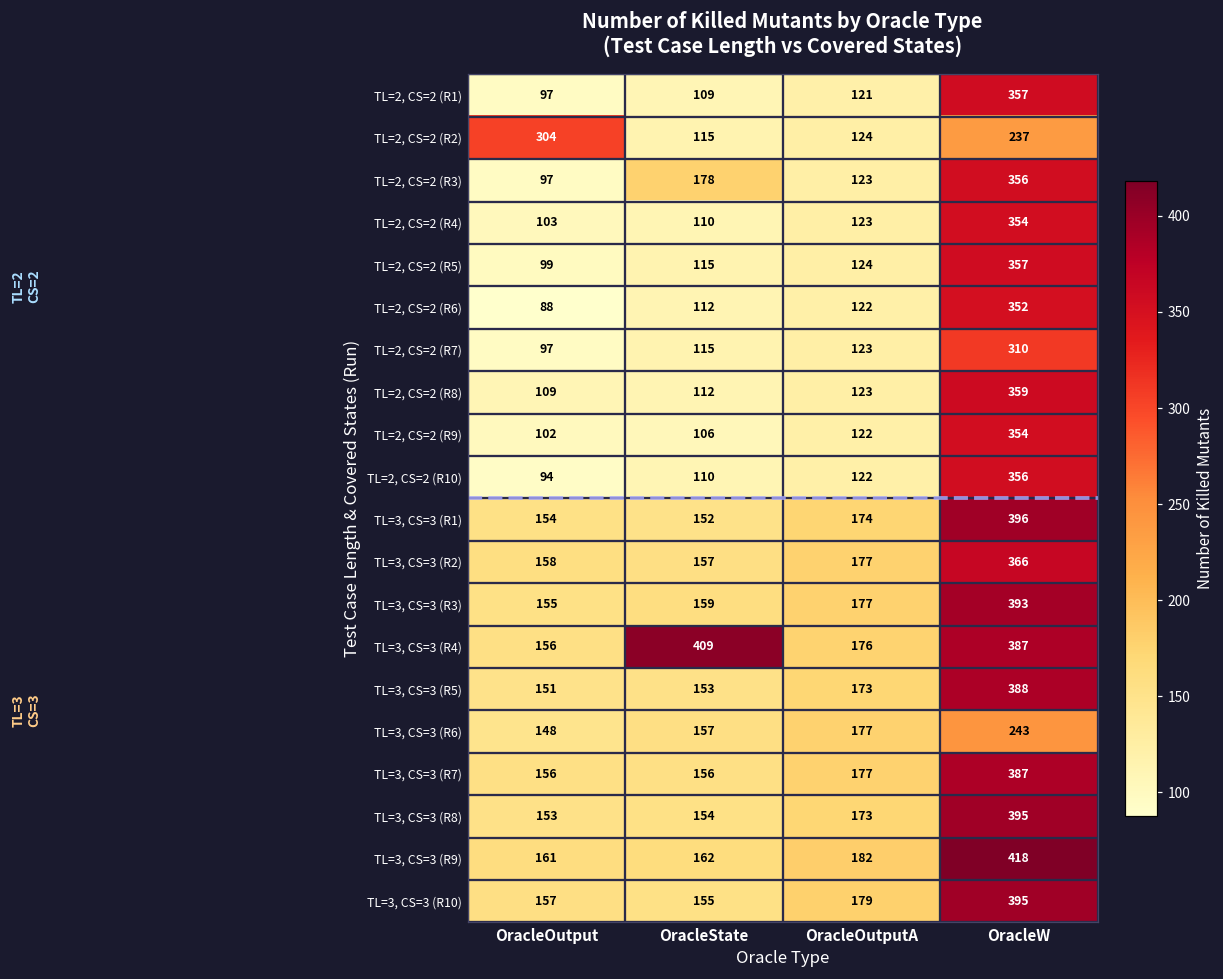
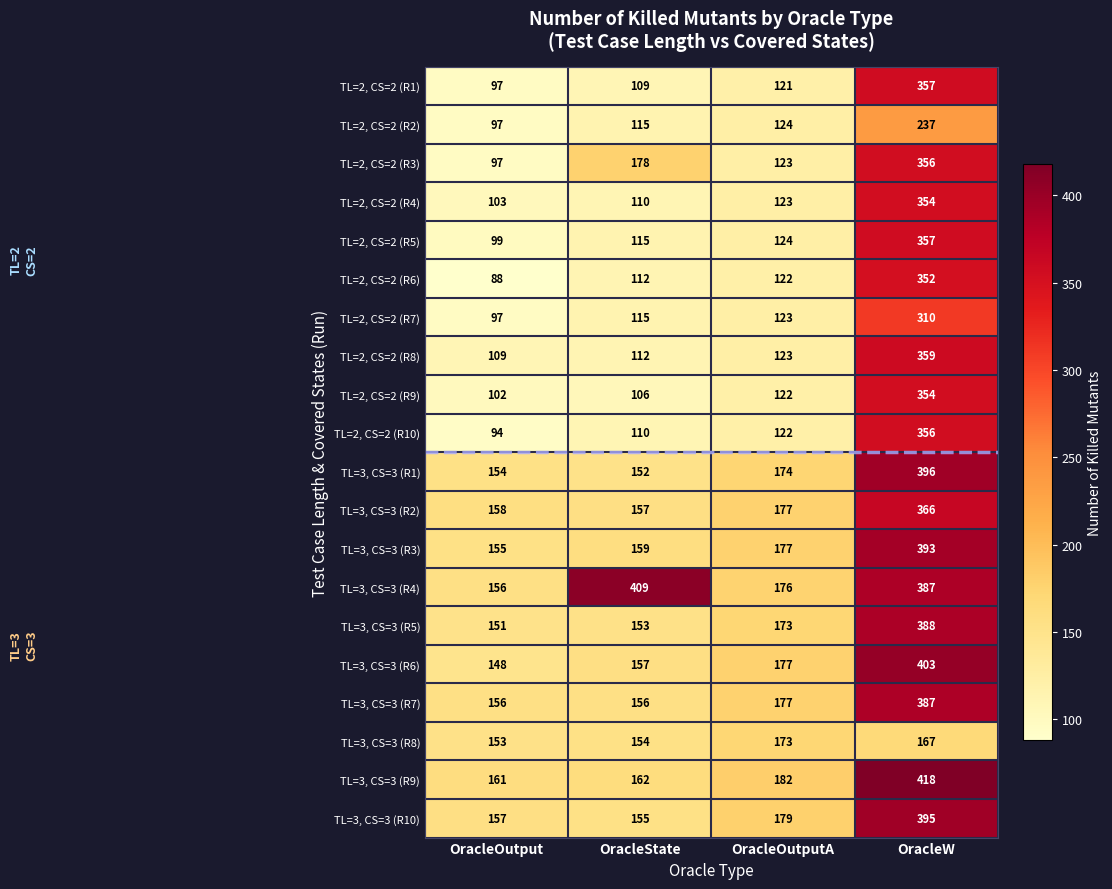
  {
    "TL=2, CS=2 (R1)": {
      "OracleOutput": 97,
      "OracleState": 109,
      "OracleOutputA": 121,
      "OracleW": 357
    },
    "TL=2, CS=2 (R2)": {
-     "OracleOutput": 304,
+     "OracleOutput": 97,
      "OracleState": 115,
      "OracleOutputA": 124,
      "OracleW": 237
    },
    "TL=2, CS=2 (R3)": {
      "OracleOutput": 97,
      "OracleState": 178,
      "OracleOutputA": 123,
      "OracleW": 356
    },
    "TL=2, CS=2 (R4)": {
      "OracleOutput": 103,
      "OracleState": 110,
      "OracleOutputA": 123,
      "OracleW": 354
    },
    "TL=2, CS=2 (R5)": {
      "OracleOutput": 99,
      "OracleState": 115,
      "OracleOutputA": 124,
      "OracleW": 357
    },
    "TL=2, CS=2 (R6)": {
      "OracleOutput": 88,
      "OracleState": 112,
      "OracleOutputA": 122,
      "OracleW": 352
    },
    "TL=2, CS=2 (R7)": {
      "OracleOutput": 97,
      "OracleState": 115,
      "OracleOutputA": 123,
      "OracleW": 310
    },
    "TL=2, CS=2 (R8)": {
      "OracleOutput": 109,
      "OracleState": 112,
      "OracleOutputA": 123,
      "OracleW": 359
    },
    "TL=2, CS=2 (R9)": {
      "OracleOutput": 102,
      "OracleState": 106,
      "OracleOutputA": 122,
      "OracleW": 354
    },
    "TL=2, CS=2 (R10)": {
      "OracleOutput": 94,
      "OracleState": 110,
      "OracleOutputA": 122,
      "OracleW": 356
    },
    "TL=3, CS=3 (R1)": {
      "OracleOutput": 154,
      "OracleState": 152,
      "OracleOutputA": 174,
      "OracleW": 396
    },
    "TL=3, CS=3 (R2)": {
      "OracleOutput": 158,
      "OracleState": 157,
      "OracleOutputA": 177,
      "OracleW": 366
    },
    "TL=3, CS=3 (R3)": {
      "OracleOutput": 155,
      "OracleState": 159,
      "OracleOutputA": 177,
      "OracleW": 393
    },
    "TL=3, CS=3 (R4)": {
      "OracleOutput": 156,
      "OracleState": 409,
      "OracleOutputA": 176,
      "OracleW": 387
    },
    "TL=3, CS=3 (R5)": {
      "OracleOutput": 151,
      "OracleState": 153,
      "OracleOutputA": 173,
      "OracleW": 388
    },
    "TL=3, CS=3 (R6)": {
      "OracleOutput": 148,
      "OracleState": 157,
      "OracleOutputA": 177,
-     "OracleW": 243
+     "OracleW": 403
    },
    "TL=3, CS=3 (R7)": {
      "OracleOutput": 156,
      "OracleState": 156,
      "OracleOutputA": 177,
      "OracleW": 387
    },
    "TL=3, CS=3 (R8)": {
      "OracleOutput": 153,
      "OracleState": 154,
      "OracleOutputA": 173,
-     "OracleW": 395
+     "OracleW": 167
    },
    "TL=3, CS=3 (R9)": {
      "OracleOutput": 161,
      "OracleState": 162,
      "OracleOutputA": 182,
      "OracleW": 418
    },
    "TL=3, CS=3 (R10)": {
      "OracleOutput": 157,
      "OracleState": 155,
      "OracleOutputA": 179,
      "OracleW": 395
    }
  }
